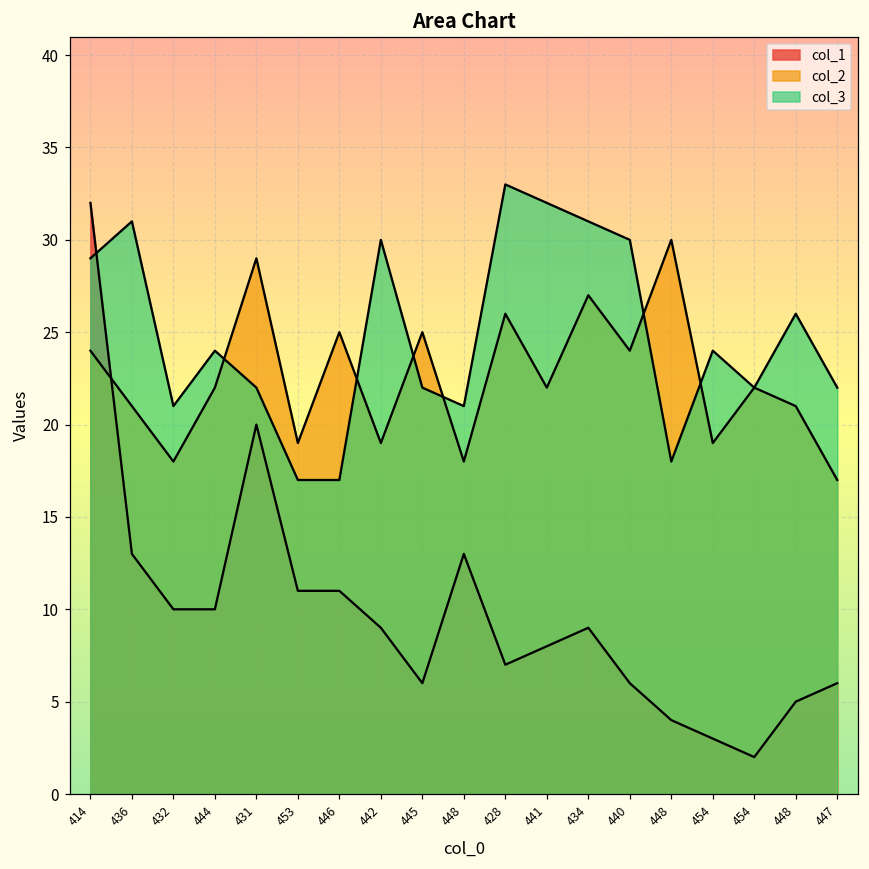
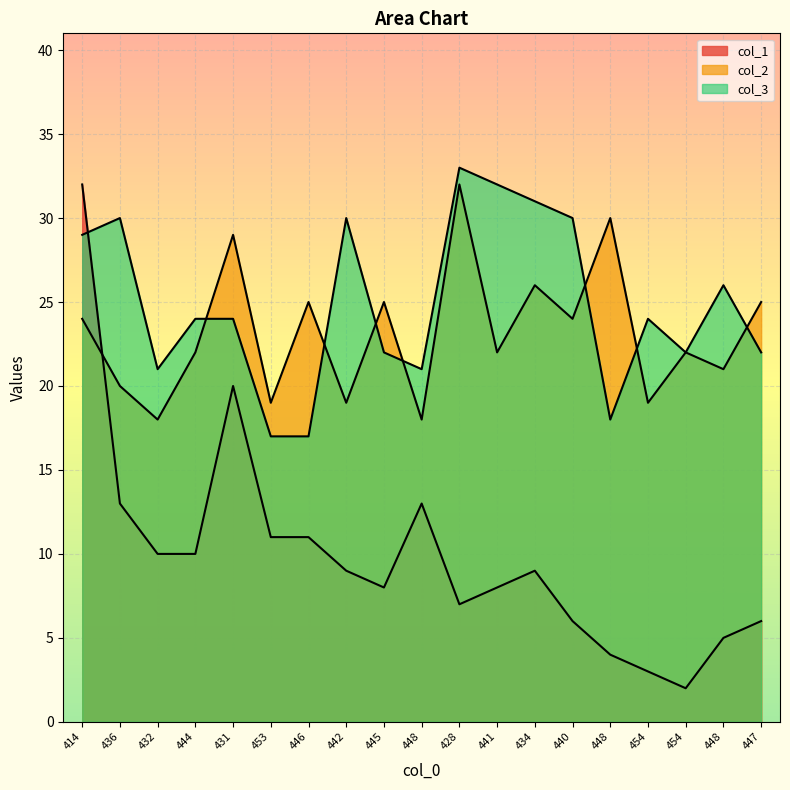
  {
    "col_1": {
      "414": 32,
      "436": 13,
      "432": 10,
      "444": 10,
      "431": 20,
      "453": 11,
      "446": 11,
      "442": 9,
-     "445": 6,
+     "445": 8,
      "428": 7,
      "441": 8,
      "434": 9,
      "440": 6,
      "447": 6
    },
    "col_2": {
      "414": 24,
-     "436": 21,
+     "436": 20,
      "432": 18,
      "444": 22,
      "431": 29,
      "453": 19,
      "446": 25,
      "442": 19,
      "445": 25,
-     "428": 26,
+     "428": 32,
      "441": 22,
-     "434": 27,
+     "434": 26,
      "440": 24,
-     "447": 17
+     "447": 25
    },
    "col_3": {
      "414": 29,
-     "436": 31,
+     "436": 30,
      "432": 21,
      "444": 24,
-     "431": 22,
+     "431": 24,
      "453": 17,
      "446": 17,
      "442": 30,
      "445": 22,
      "428": 33,
      "441": 32,
      "434": 31,
      "440": 30,
      "447": 22
    }
  }
